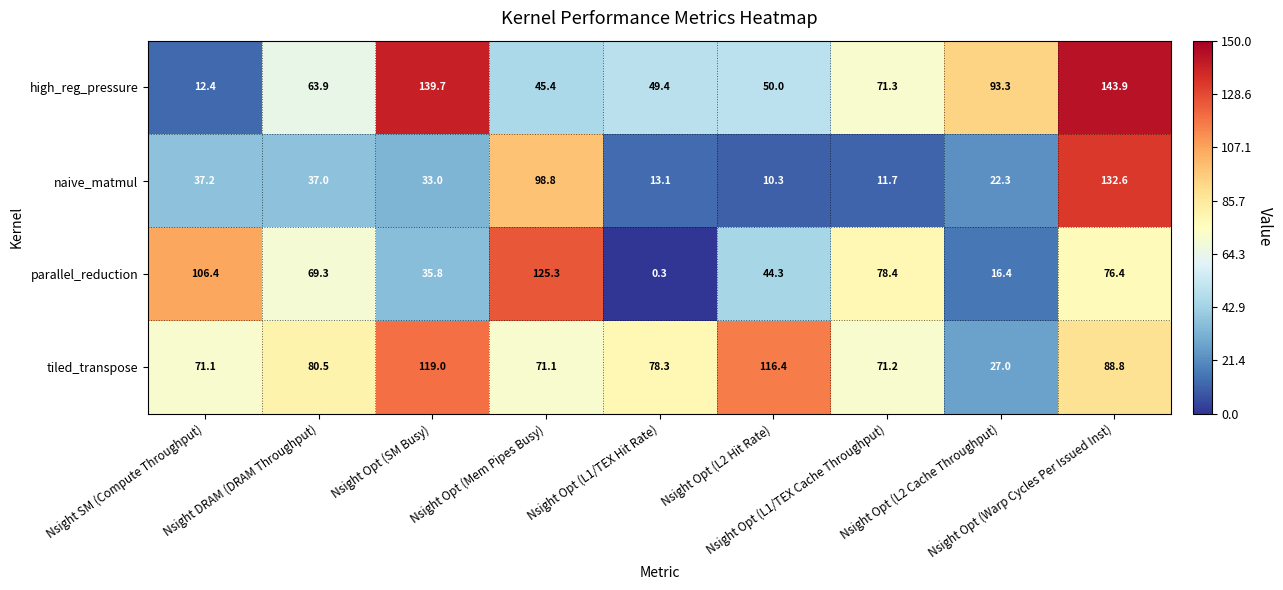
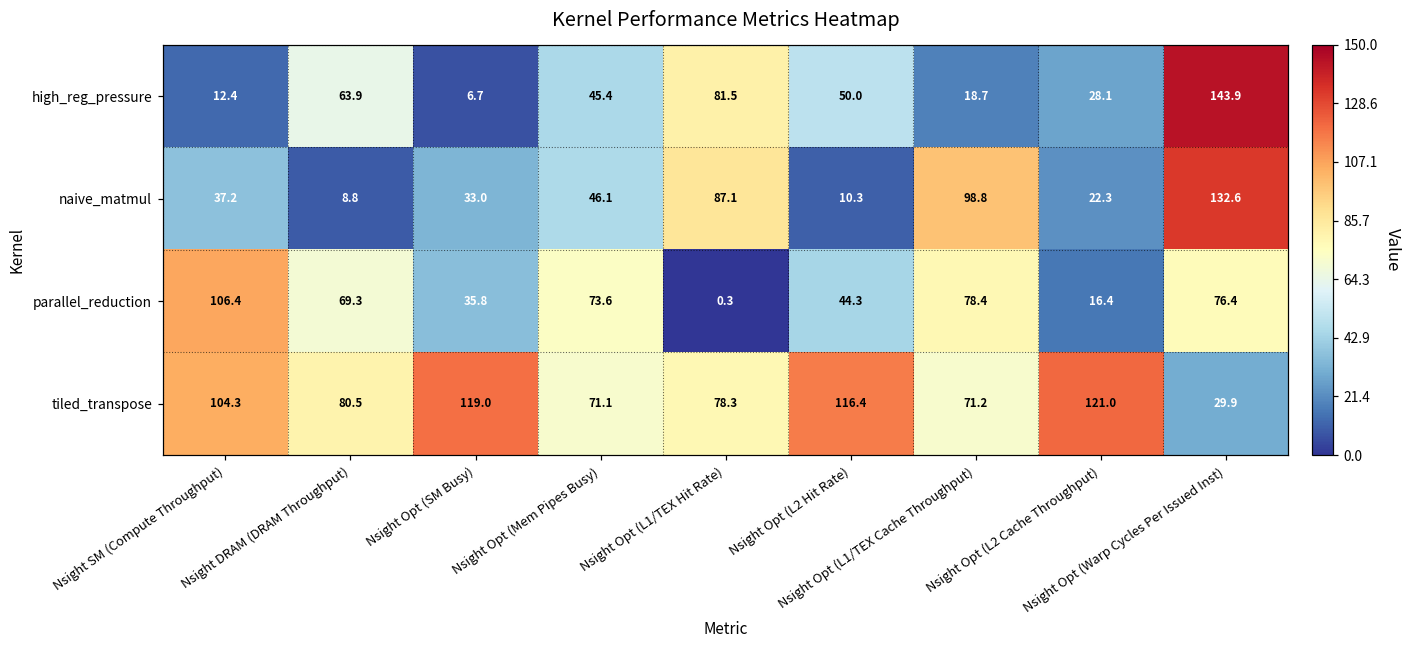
  {
    "high_reg_pressure": {
      "Nsight SM (Compute Throughput)": 12.4,
      "Nsight DRAM (DRAM Throughput)": 63.9,
-     "Nsight Opt (SM Busy)": 139.7,
+     "Nsight Opt (SM Busy)": 6.7,
      "Nsight Opt (Mem Pipes Busy)": 45.4,
-     "Nsight Opt (L1/TEX Hit Rate)": 49.4,
+     "Nsight Opt (L1/TEX Hit Rate)": 81.5,
      "Nsight Opt (L2 Hit Rate)": 50.0,
-     "Nsight Opt (L1/TEX Cache Throughput)": 71.3,
-     "Nsight Opt (L2 Cache Throughput)": 93.3,
+     "Nsight Opt (L1/TEX Cache Throughput)": 18.7,
+     "Nsight Opt (L2 Cache Throughput)": 28.1,
      "Nsight Opt (Warp Cycles Per Issued Inst)": 143.9
    },
    "naive_matmul": {
      "Nsight SM (Compute Throughput)": 37.2,
-     "Nsight DRAM (DRAM Throughput)": 37.0,
+     "Nsight DRAM (DRAM Throughput)": 8.8,
      "Nsight Opt (SM Busy)": 33.0,
-     "Nsight Opt (Mem Pipes Busy)": 98.8,
-     "Nsight Opt (L1/TEX Hit Rate)": 13.1,
+     "Nsight Opt (Mem Pipes Busy)": 46.1,
+     "Nsight Opt (L1/TEX Hit Rate)": 87.1,
      "Nsight Opt (L2 Hit Rate)": 10.3,
-     "Nsight Opt (L1/TEX Cache Throughput)": 11.7,
+     "Nsight Opt (L1/TEX Cache Throughput)": 98.8,
      "Nsight Opt (L2 Cache Throughput)": 22.3,
      "Nsight Opt (Warp Cycles Per Issued Inst)": 132.6
    },
    "parallel_reduction": {
      "Nsight SM (Compute Throughput)": 106.4,
      "Nsight DRAM (DRAM Throughput)": 69.3,
      "Nsight Opt (SM Busy)": 35.8,
-     "Nsight Opt (Mem Pipes Busy)": 125.3,
+     "Nsight Opt (Mem Pipes Busy)": 73.6,
      "Nsight Opt (L1/TEX Hit Rate)": 0.3,
      "Nsight Opt (L2 Hit Rate)": 44.3,
      "Nsight Opt (L1/TEX Cache Throughput)": 78.4,
      "Nsight Opt (L2 Cache Throughput)": 16.4,
      "Nsight Opt (Warp Cycles Per Issued Inst)": 76.4
    },
    "tiled_transpose": {
-     "Nsight SM (Compute Throughput)": 71.1,
+     "Nsight SM (Compute Throughput)": 104.3,
      "Nsight DRAM (DRAM Throughput)": 80.5,
      "Nsight Opt (SM Busy)": 119.0,
      "Nsight Opt (Mem Pipes Busy)": 71.1,
      "Nsight Opt (L1/TEX Hit Rate)": 78.3,
      "Nsight Opt (L2 Hit Rate)": 116.4,
      "Nsight Opt (L1/TEX Cache Throughput)": 71.2,
-     "Nsight Opt (L2 Cache Throughput)": 27.0,
-     "Nsight Opt (Warp Cycles Per Issued Inst)": 88.8
+     "Nsight Opt (L2 Cache Throughput)": 121.0,
+     "Nsight Opt (Warp Cycles Per Issued Inst)": 29.9
    }
  }
